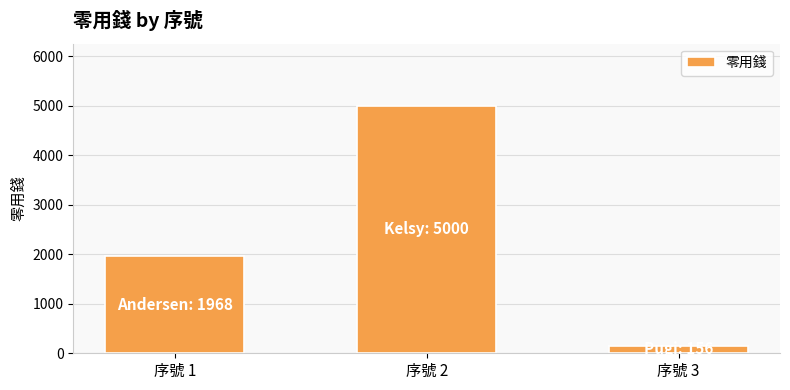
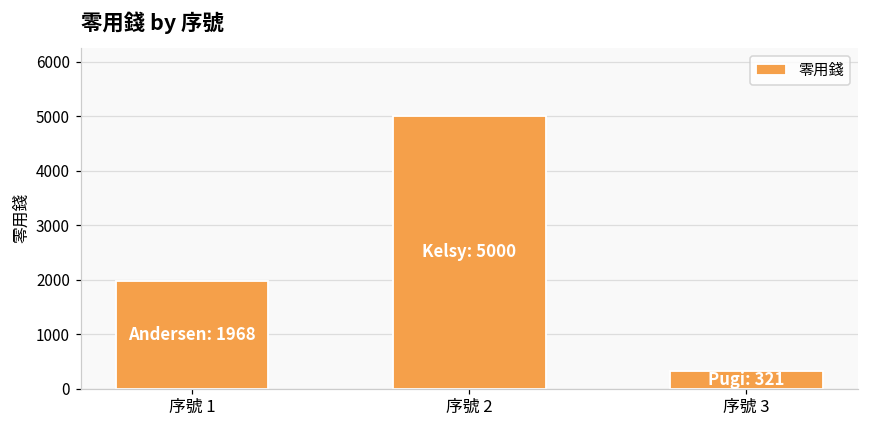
  {
-   "序號 3": 200
+   "序號 3": 300
  }
